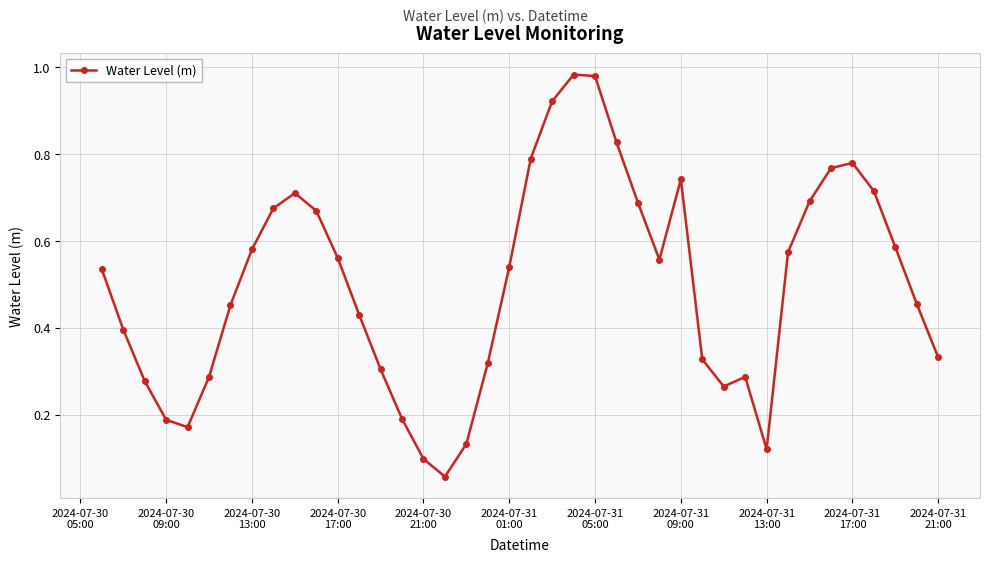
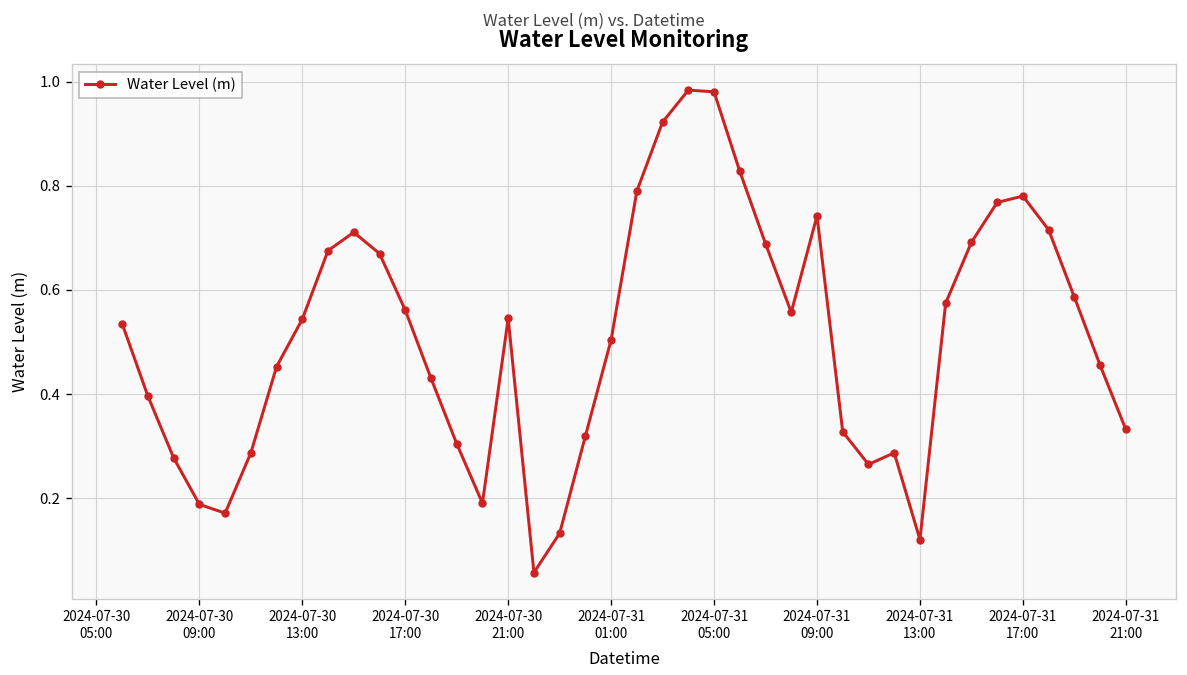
  {
    "2024-07-30 09:00": 0.19,
-   "2024-07-30 13:00": 0.58,
+   "2024-07-30 13:00": 0.54,
    "2024-07-30 17:00": 0.56,
-   "2024-07-30 21:00": 0.10,
-   "2024-07-31 01:00": 0.54,
+   "2024-07-30 21:00": 0.55,
+   "2024-07-31 01:00": 0.50,
    "2024-07-31 05:00": 0.98,
    "2024-07-31 09:00": 0.74,
    "2024-07-31 13:00": 0.12,
    "2024-07-31 17:00": 0.78,
    "2024-07-31 21:00": 0.33
  }
